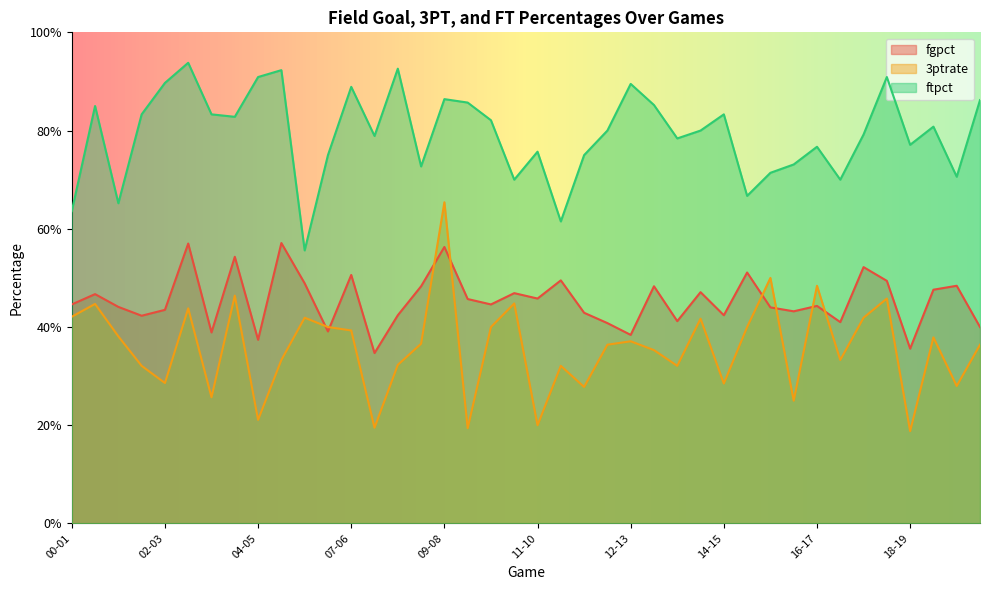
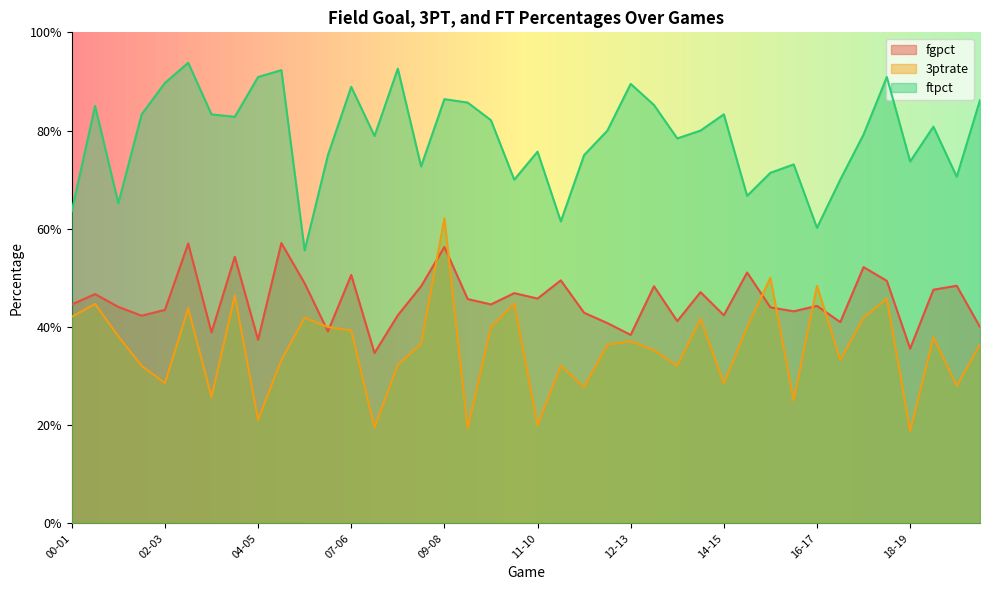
  {
    "fgpct": {
      "00-01": "45%",
      "02-03": "44%",
      "04-05": "37%",
      "07-06": "51%",
      "09-08": "56%",
      "11-10": "46%",
      "12-13": "38%",
      "14-15": "42%",
      "16-17": "44%",
      "18-19": "36%"
    },
    "3ptrate": {
      "00-01": "42%",
      "02-03": "29%",
      "04-05": "21%",
      "07-06": "39%",
-     "09-08": "65%",
+     "09-08": "62%",
      "11-10": "20%",
      "12-13": "37%",
      "14-15": "28%",
      "16-17": "48%",
      "18-19": "19%"
    },
    "ftpct": {
      "00-01": "64%",
      "02-03": "90%",
      "04-05": "91%",
      "07-06": "89%",
      "09-08": "86%",
      "11-10": "76%",
      "12-13": "90%",
      "14-15": "83%",
-     "16-17": "77%",
-     "18-19": "77%"
+     "16-17": "60%",
+     "18-19": "74%"
    }
  }
